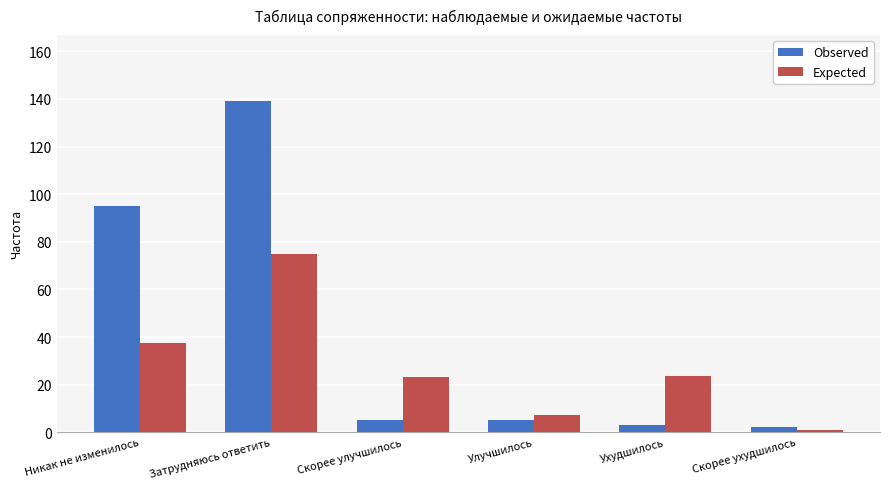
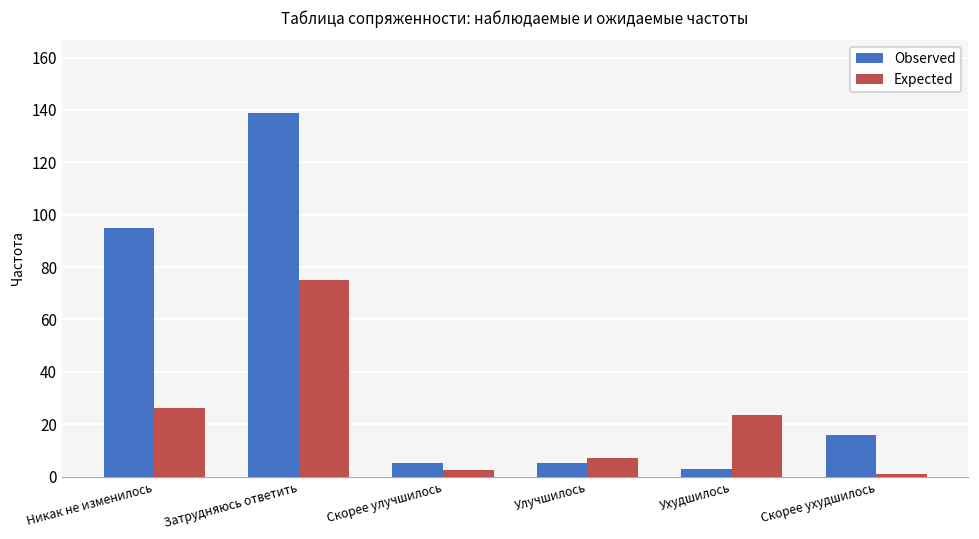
  {
    "Observed": {
      "Никак не изменилось": 95,
      "Затрудняюсь ответить": 139,
      "Скорее улучшилось": 5,
      "Улучшилось": 5,
      "Ухудшилось": 3,
-     "Скорее ухудшилось": 2
+     "Скорее ухудшилось": 16
    },
    "Expected": {
-     "Никак не изменилось": 38,
+     "Никак не изменилось": 26,
      "Затрудняюсь ответить": 75,
-     "Скорее улучшилось": 23,
+     "Скорее улучшилось": 3,
      "Улучшилось": 7,
      "Ухудшилось": 24
    }
  }
